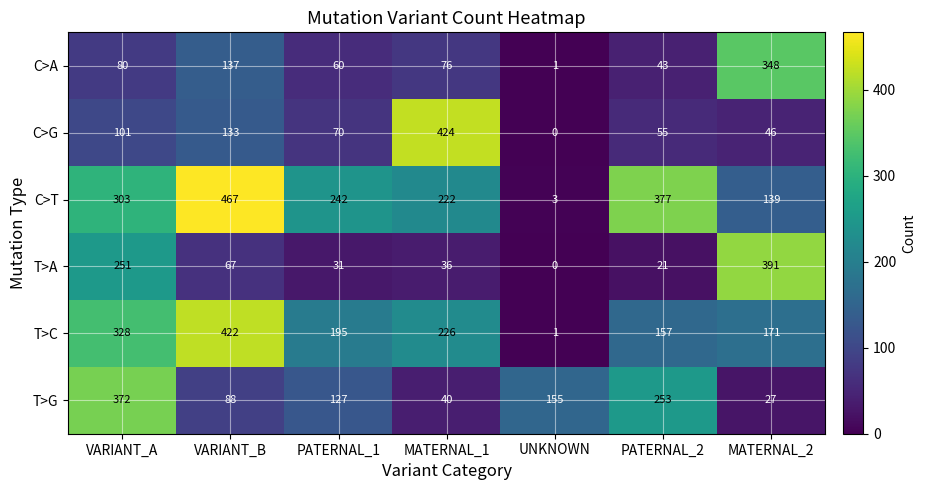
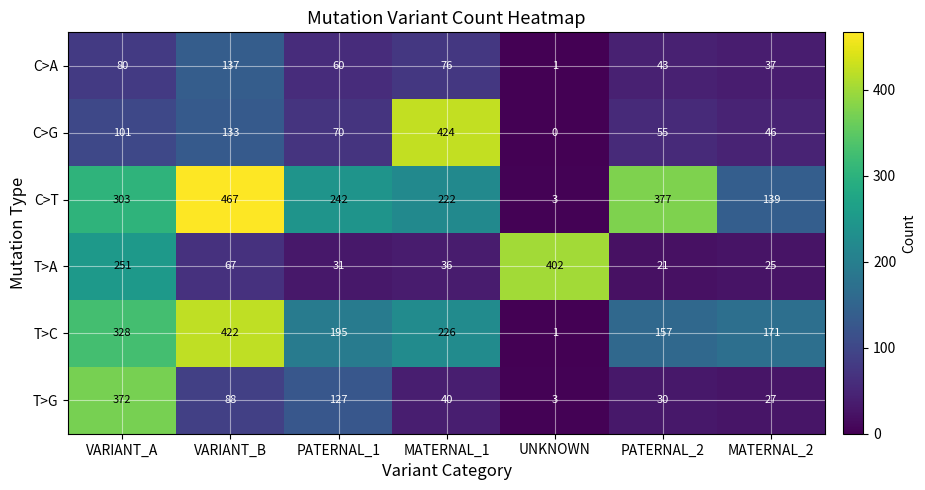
  {
    "C>A": {
      "VARIANT_A": 80,
      "VARIANT_B": 137,
      "PATERNAL_1": 60,
      "MATERNAL_1": 76,
      "UNKNOWN": 1,
      "PATERNAL_2": 43,
-     "MATERNAL_2": 348
+     "MATERNAL_2": 37
    },
    "C>G": {
      "VARIANT_A": 101,
      "VARIANT_B": 133,
      "PATERNAL_1": 70,
      "MATERNAL_1": 424,
      "UNKNOWN": 0,
      "PATERNAL_2": 55,
      "MATERNAL_2": 46
    },
    "C>T": {
      "VARIANT_A": 303,
      "VARIANT_B": 467,
      "PATERNAL_1": 242,
      "MATERNAL_1": 222,
      "UNKNOWN": 3,
      "PATERNAL_2": 377,
      "MATERNAL_2": 139
    },
    "T>A": {
      "VARIANT_A": 251,
      "VARIANT_B": 67,
      "PATERNAL_1": 31,
      "MATERNAL_1": 36,
-     "UNKNOWN": 0,
+     "UNKNOWN": 402,
      "PATERNAL_2": 21,
-     "MATERNAL_2": 391
+     "MATERNAL_2": 25
    },
    "T>C": {
      "VARIANT_A": 328,
      "VARIANT_B": 422,
      "PATERNAL_1": 195,
      "MATERNAL_1": 226,
      "UNKNOWN": 1,
      "PATERNAL_2": 157,
      "MATERNAL_2": 171
    },
    "T>G": {
      "VARIANT_A": 372,
      "VARIANT_B": 88,
      "PATERNAL_1": 127,
      "MATERNAL_1": 40,
-     "UNKNOWN": 155,
-     "PATERNAL_2": 253,
+     "UNKNOWN": 3,
+     "PATERNAL_2": 30,
      "MATERNAL_2": 27
    }
  }
